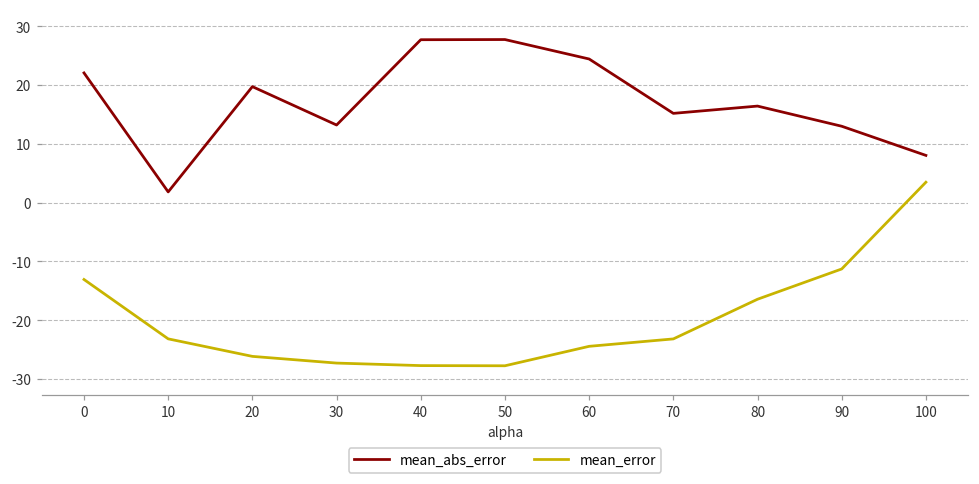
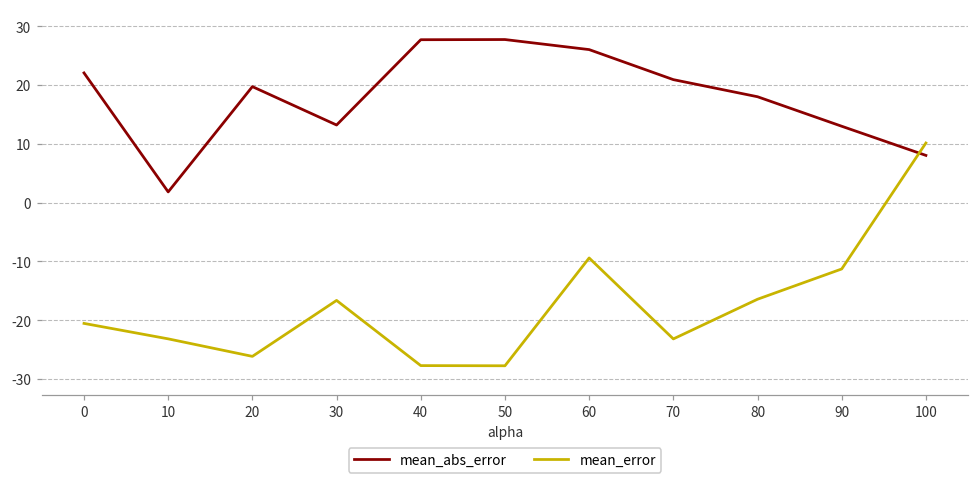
  {
    "mean_abs_error": {
      "0": 22,
      "10": 2,
      "20": 20,
      "30": 13,
      "40": 28,
      "50": 28,
-     "60": 24,
-     "70": 15,
-     "80": 16,
+     "60": 26,
+     "70": 21,
+     "80": 18,
      "90": 13,
      "100": 8
    },
    "mean_error": {
-     "0": -13,
+     "0": -21,
      "10": -23,
      "20": -26,
-     "30": -27,
+     "30": -17,
      "40": -28,
      "50": -28,
-     "60": -24,
+     "60": -9,
      "70": -23,
      "80": -16,
      "90": -11,
-     "100": 3
+     "100": 10
    }
  }
